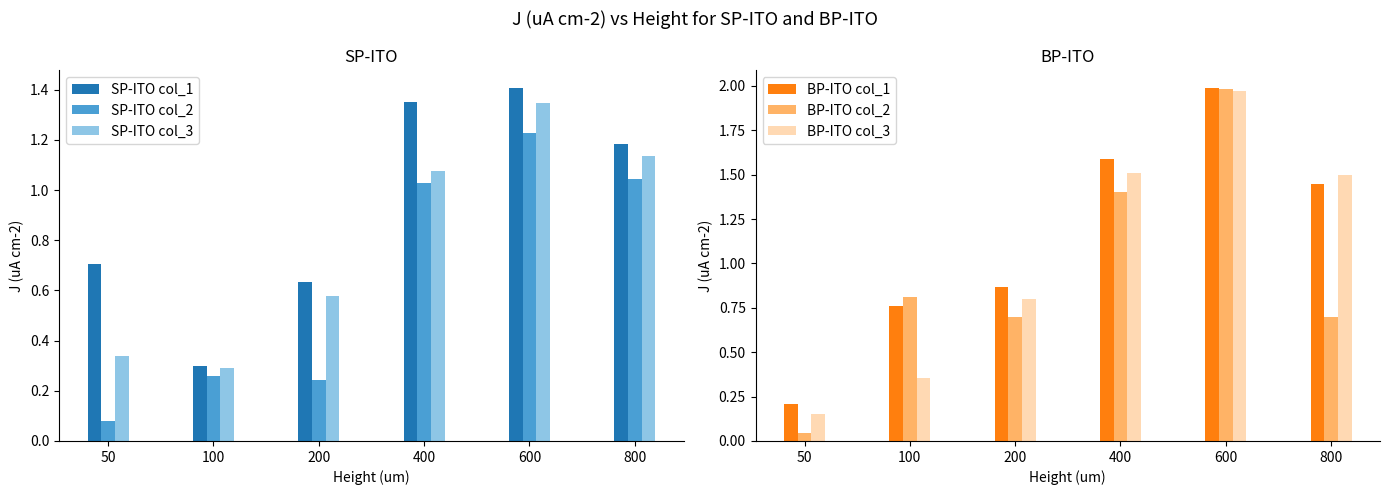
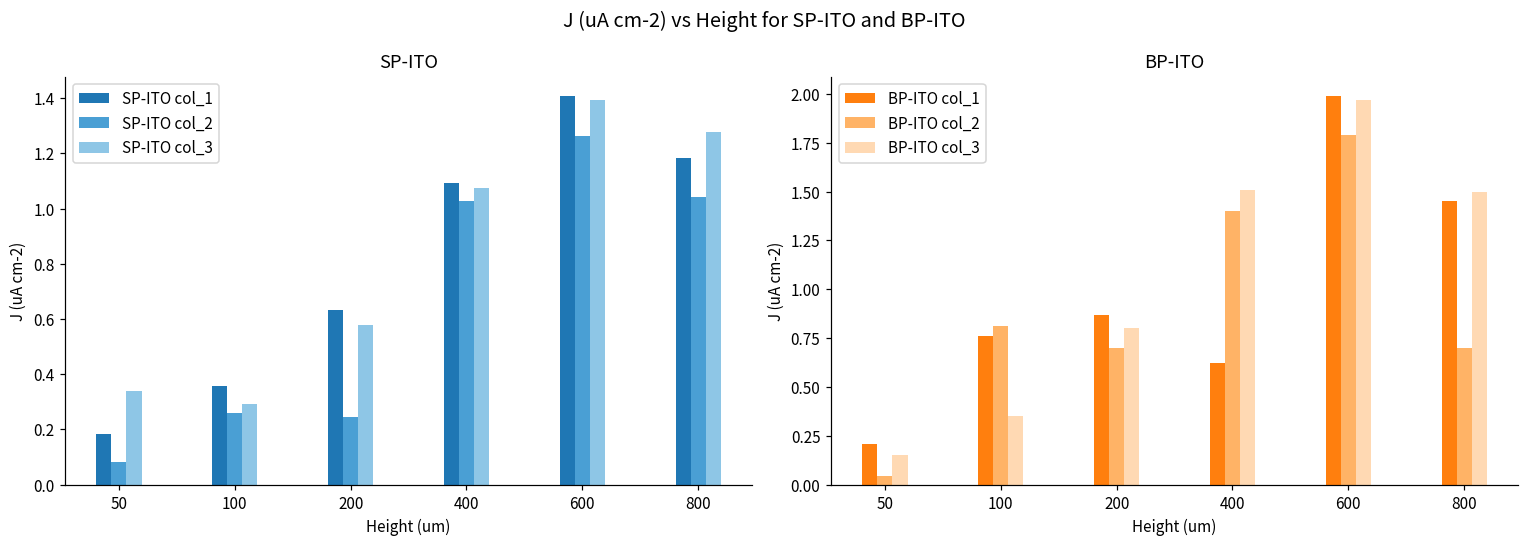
  {
    "SP-ITO": {
      "SP-ITO col_1": {
-       "50": 0.70,
-       "100": 0.30,
+       "50": 0.19,
+       "100": 0.36,
        "200": 0.63,
-       "400": 1.35,
+       "400": 1.09,
        "600": 1.41,
        "800": 1.18
      },
      "SP-ITO col_2": {
        "50": 0.08,
        "100": 0.26,
        "200": 0.24,
        "400": 1.03,
-       "600": 1.23,
+       "600": 1.26,
        "800": 1.04
      },
      "SP-ITO col_3": {
        "50": 0.34,
        "100": 0.29,
        "200": 0.58,
        "400": 1.07,
-       "600": 1.35,
-       "800": 1.14
+       "600": 1.39,
+       "800": 1.28
      }
    },
    "BP-ITO": {
      "BP-ITO col_1": {
        "50": 0.21,
        "100": 0.76,
        "200": 0.87,
-       "400": 1.59,
+       "400": 0.62,
        "600": 1.99,
        "800": 1.45
      },
      "BP-ITO col_2": {
        "50": 0.04,
        "100": 0.81,
        "200": 0.70,
        "400": 1.40,
-       "600": 1.98,
+       "600": 1.79,
        "800": 0.70
      },
      "BP-ITO col_3": {
        "50": 0.15,
        "100": 0.35,
        "200": 0.80,
        "400": 1.51,
        "600": 1.97,
        "800": 1.50
      }
    }
  }
